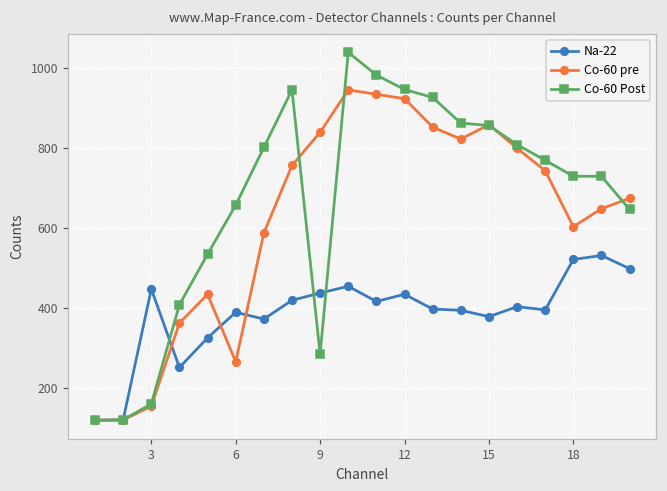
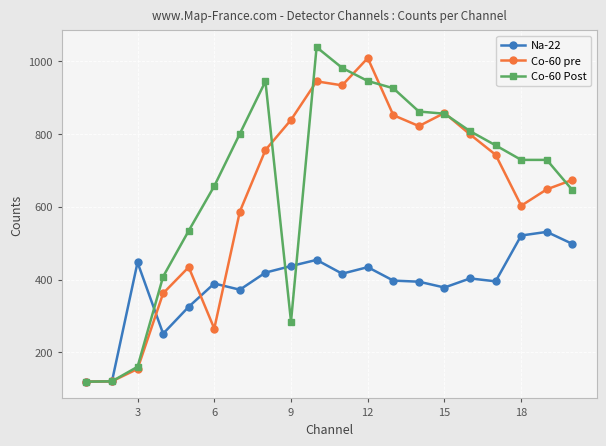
  {
    "Na-22": {
      "3": 450,
      "6": 390,
      "9": 440,
      "12": 430,
      "15": 380,
      "18": 520
    },
    "Co-60 pre": {
      "6": 270,
      "9": 840,
-     "12": 920,
+     "12": 1010,
      "18": 600
    },
    "Co-60 Post": {
      "6": 660,
      "9": 280,
      "12": 950,
      "18": 730
    }
  }
